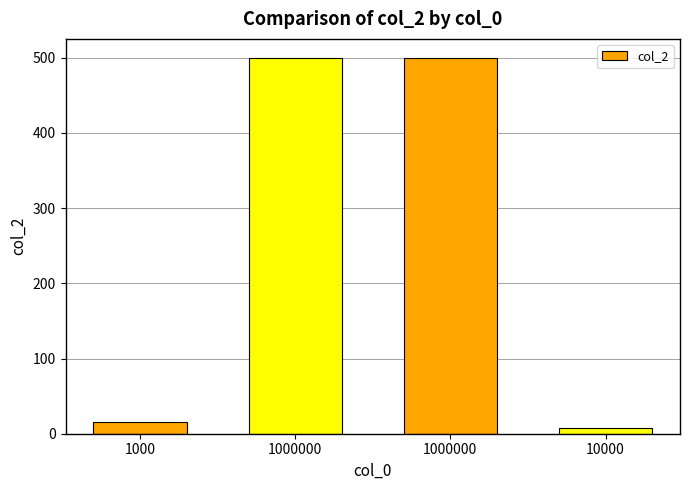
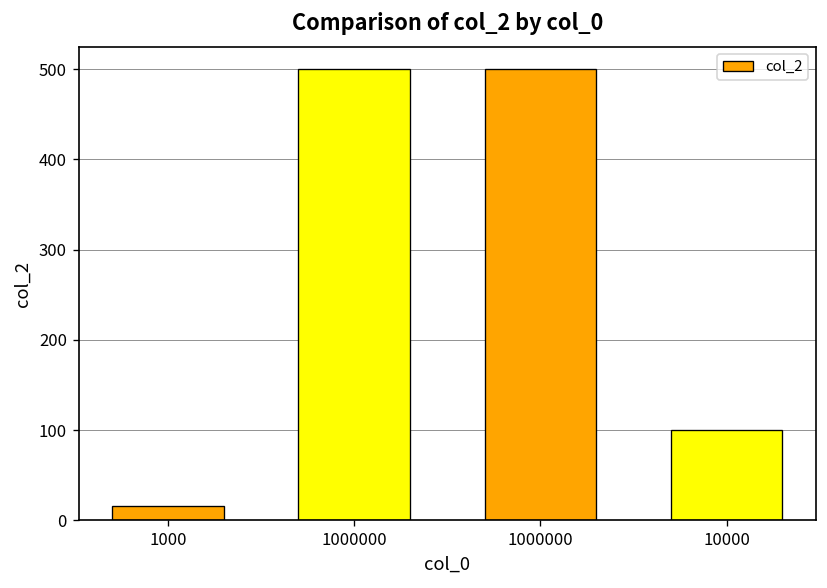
  {
    "1000": 20,
-   "10000": 10
+   "10000": 100
  }
